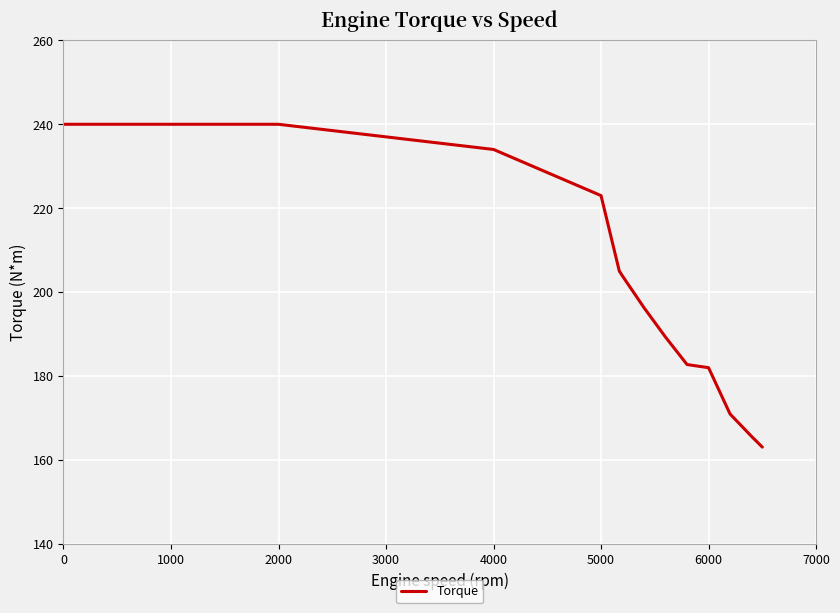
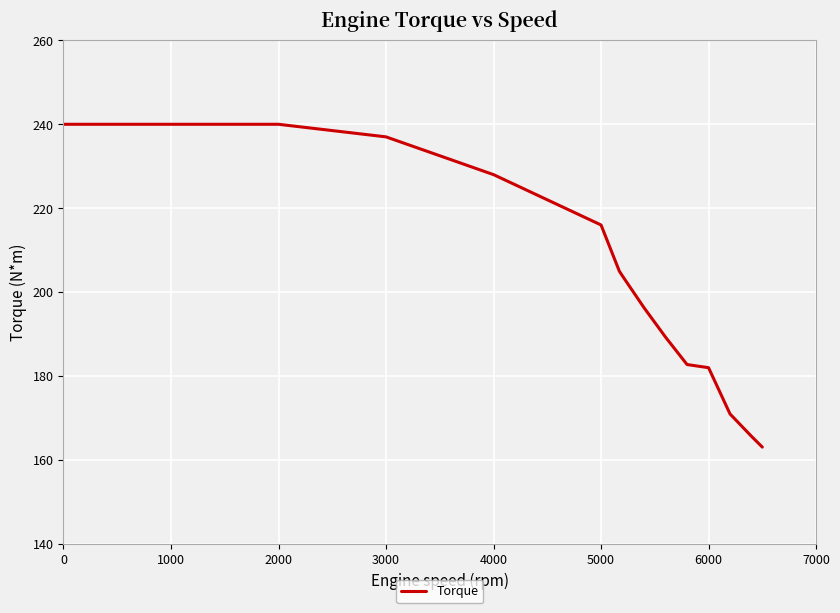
  {
    "0": 240,
    "1000": 240,
    "2000": 240,
    "3000": 237,
-   "4000": 234,
-   "5000": 223,
+   "4000": 228,
+   "5000": 216,
    "6000": 182
  }
